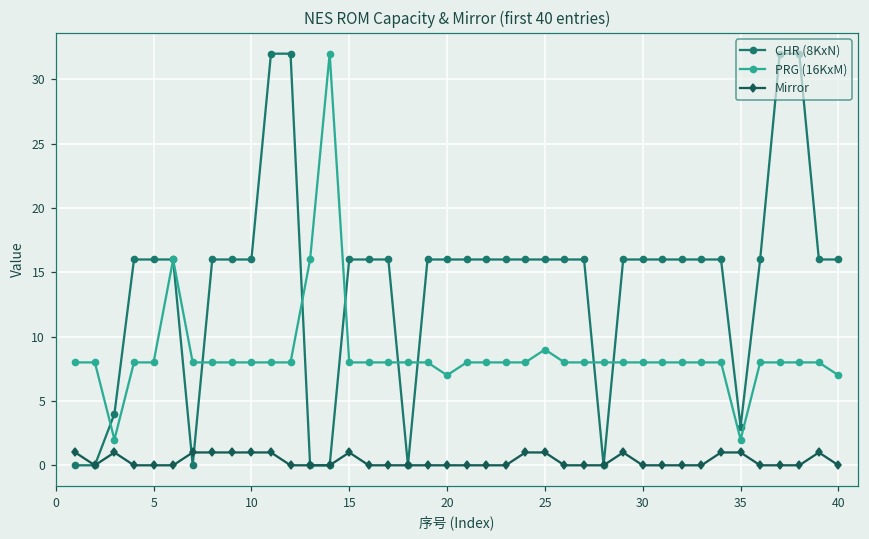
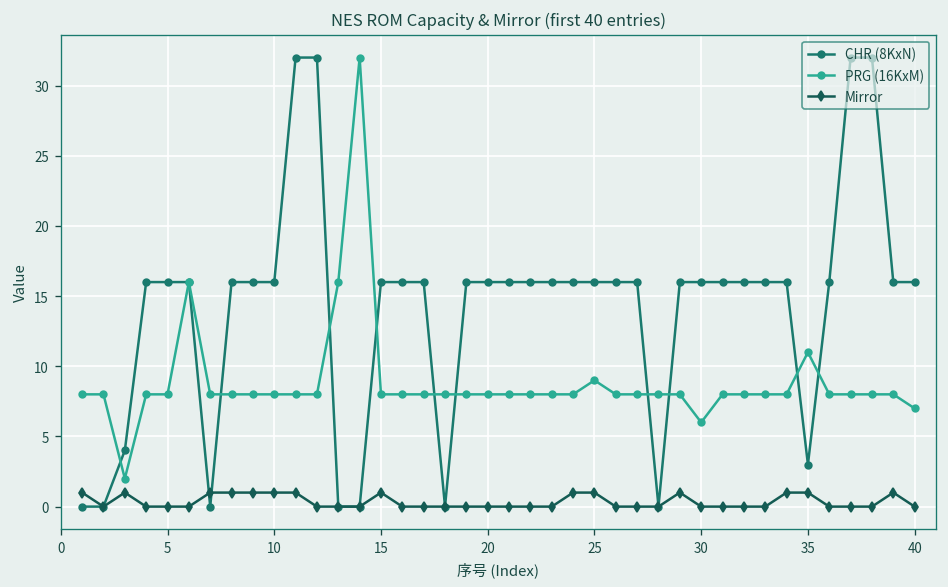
  {
    "PRG (16KxM)": {
      "5": 8,
      "10": 8,
      "15": 8,
-     "20": 7,
+     "20": 8,
      "25": 9,
-     "30": 8,
-     "35": 2,
+     "30": 6,
+     "35": 11,
      "40": 7
    }
  }
